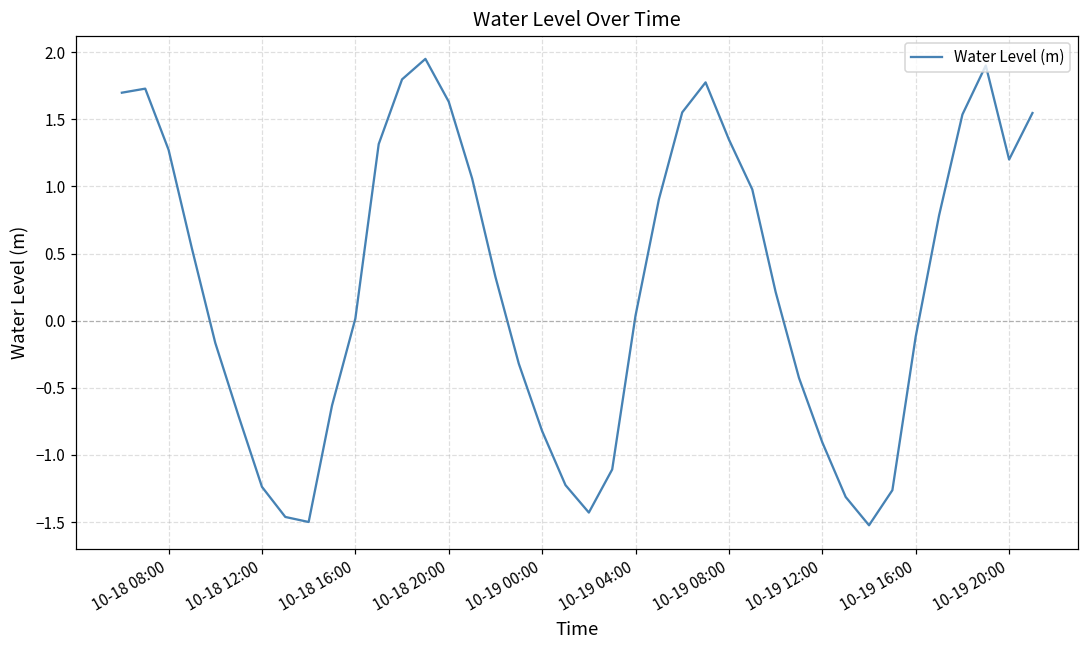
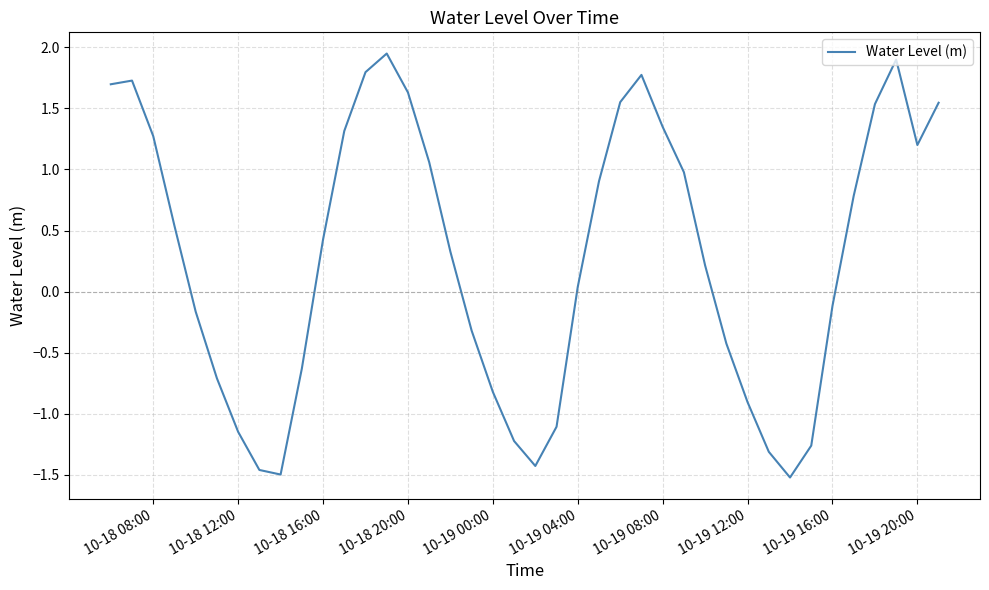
  {
    "10-18 08:00": 1.27,
-   "10-18 12:00": -1.24,
-   "10-18 16:00": 0.02,
+   "10-18 12:00": -1.15,
+   "10-18 16:00": 0.43,
    "10-18 20:00": 1.63,
    "10-19 00:00": -0.82,
    "10-19 04:00": 0.04,
    "10-19 08:00": 1.35,
    "10-19 12:00": -0.91,
    "10-19 16:00": -0.12,
    "10-19 20:00": 1.20
  }
